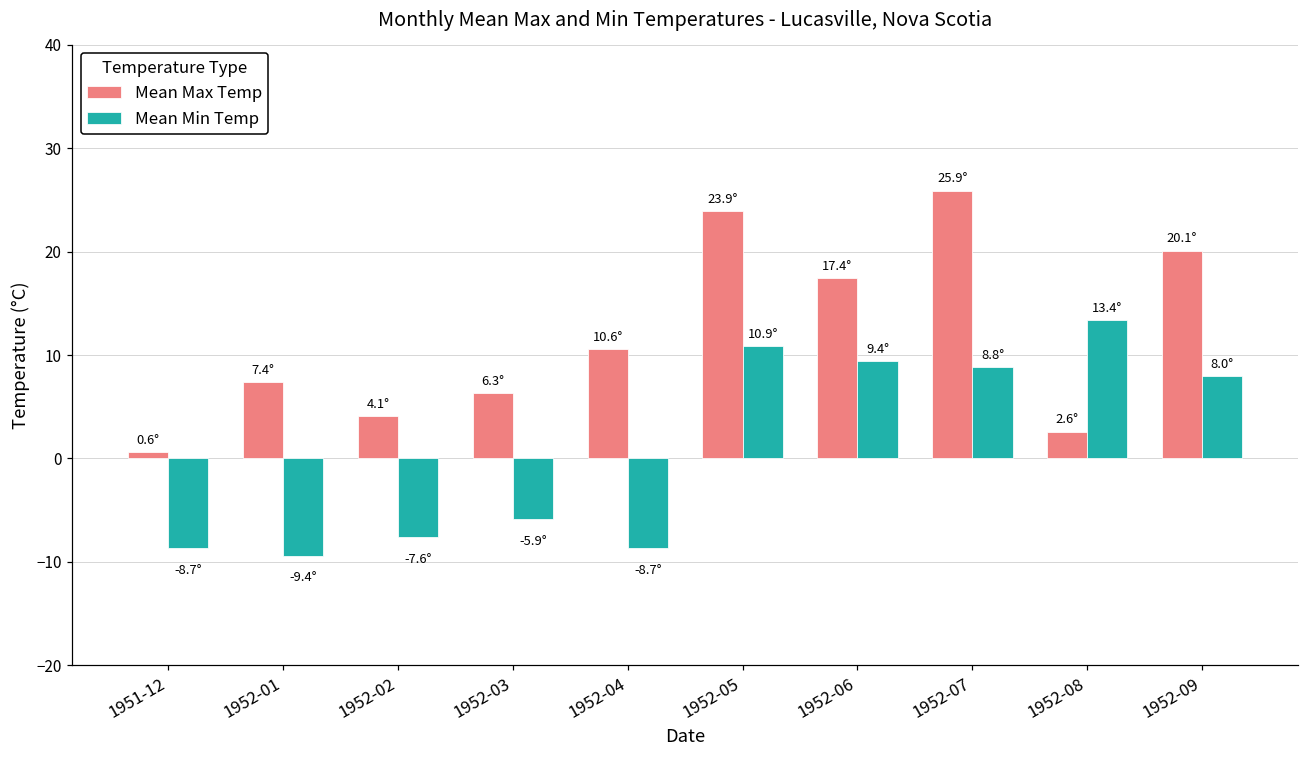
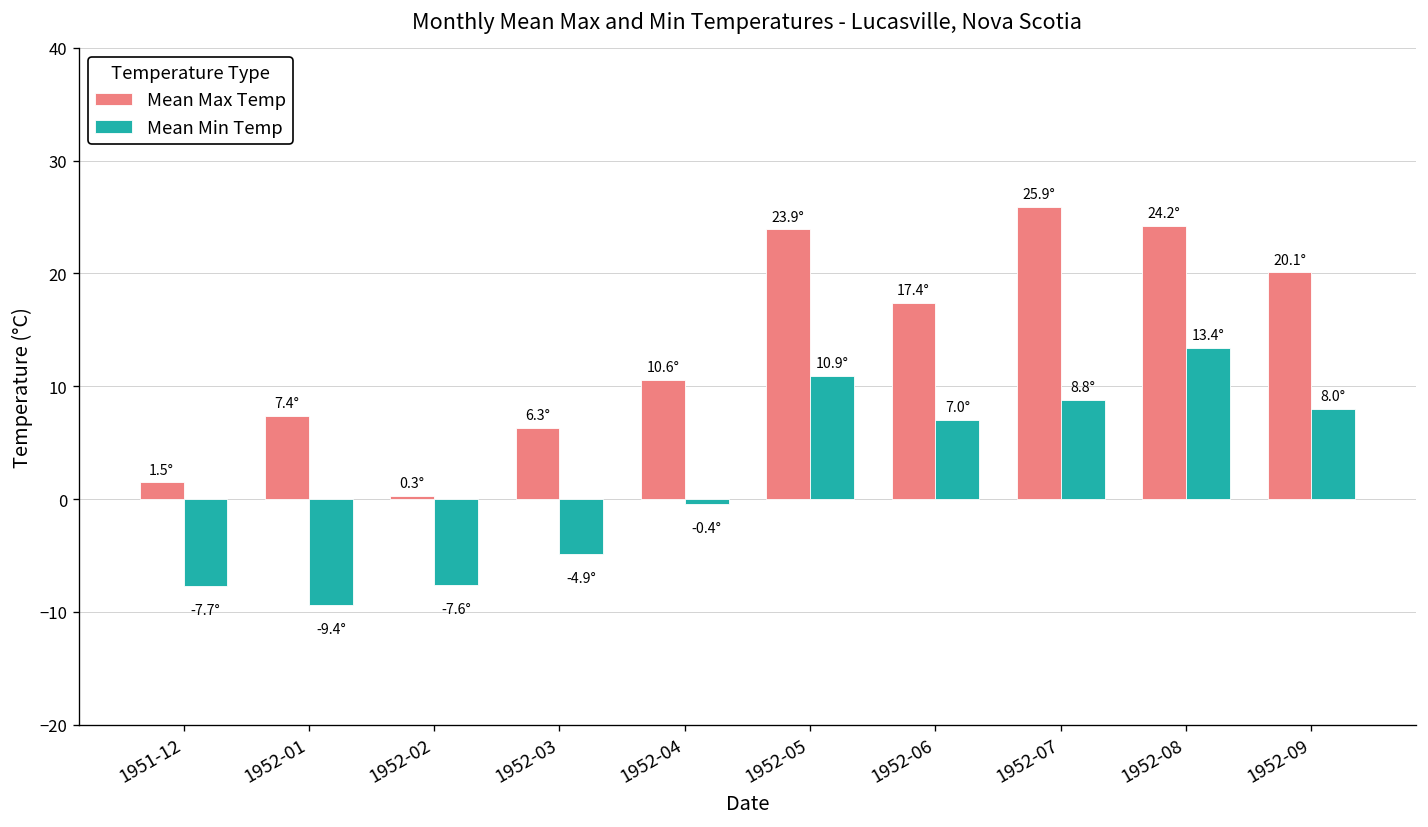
  {
    "Mean Max Temp": {
-     "1951-12": "0.6°",
+     "1951-12": "1.5°",
      "1952-01": "7.4°",
-     "1952-02": "4.1°",
+     "1952-02": "0.3°",
      "1952-03": "6.3°",
      "1952-04": "10.6°",
      "1952-05": "23.9°",
      "1952-06": "17.4°",
      "1952-07": "25.9°",
-     "1952-08": "2.6°",
+     "1952-08": "24.2°",
      "1952-09": "20.1°"
    },
    "Mean Min Temp": {
-     "1951-12": "-8.7°",
+     "1951-12": "-7.7°",
      "1952-01": "-9.4°",
      "1952-02": "-7.6°",
-     "1952-03": "-5.9°",
-     "1952-04": "-8.7°",
+     "1952-03": "-4.9°",
+     "1952-04": "-0.4°",
      "1952-05": "10.9°",
-     "1952-06": "9.4°",
+     "1952-06": "7.0°",
      "1952-07": "8.8°",
      "1952-08": "13.4°",
      "1952-09": "8.0°"
    }
  }
